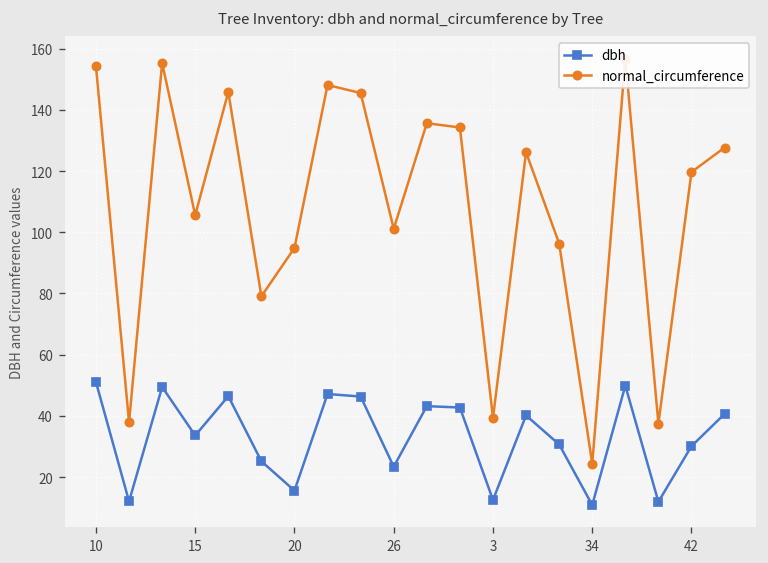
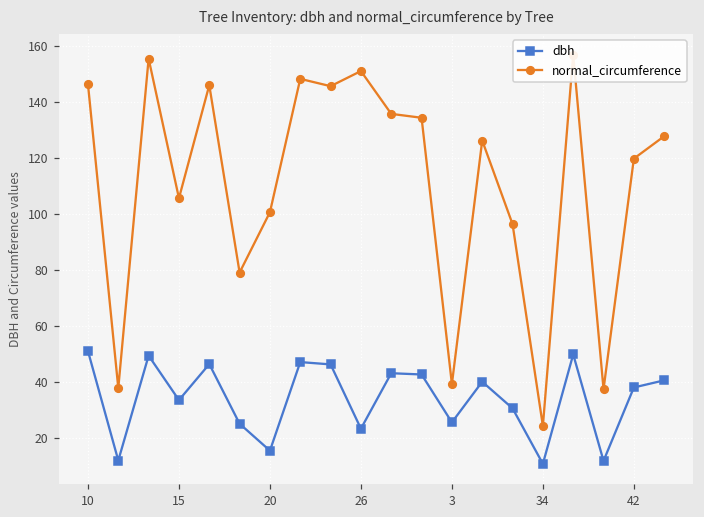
  {
    "dbh": {
      "10": 51,
      "15": 34,
      "20": 16,
      "26": 23,
-     "3": 13,
+     "3": 26,
      "34": 11,
-     "42": 30
+     "42": 38
    },
    "normal_circumference": {
-     "10": 154,
+     "10": 146,
      "15": 106,
-     "20": 95,
-     "26": 101,
+     "20": 101,
+     "26": 151,
      "3": 39,
      "34": 24,
      "42": 120
    }
  }
